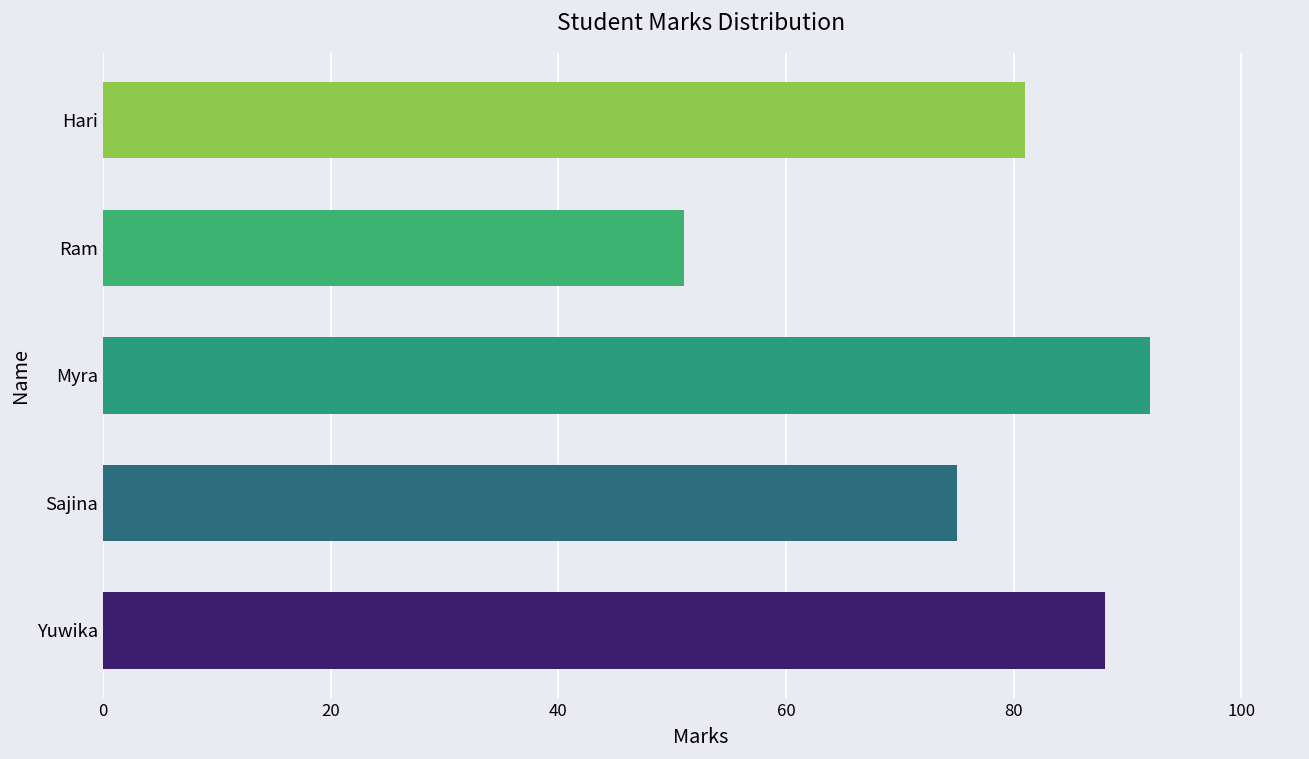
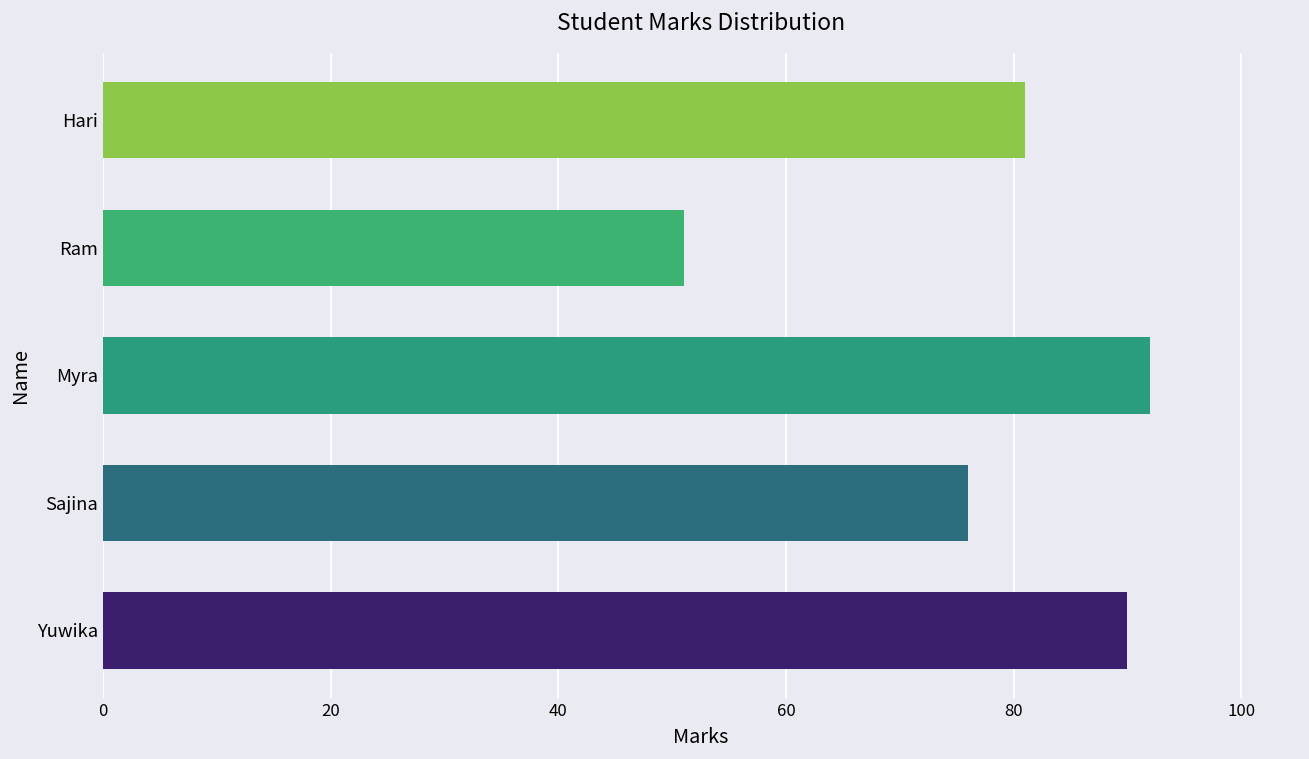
  {
    "Hari": 81,
    "Ram": 51,
    "Myra": 92,
-   "Sajina": 75,
-   "Yuwika": 88
+   "Sajina": 76,
+   "Yuwika": 90
  }
